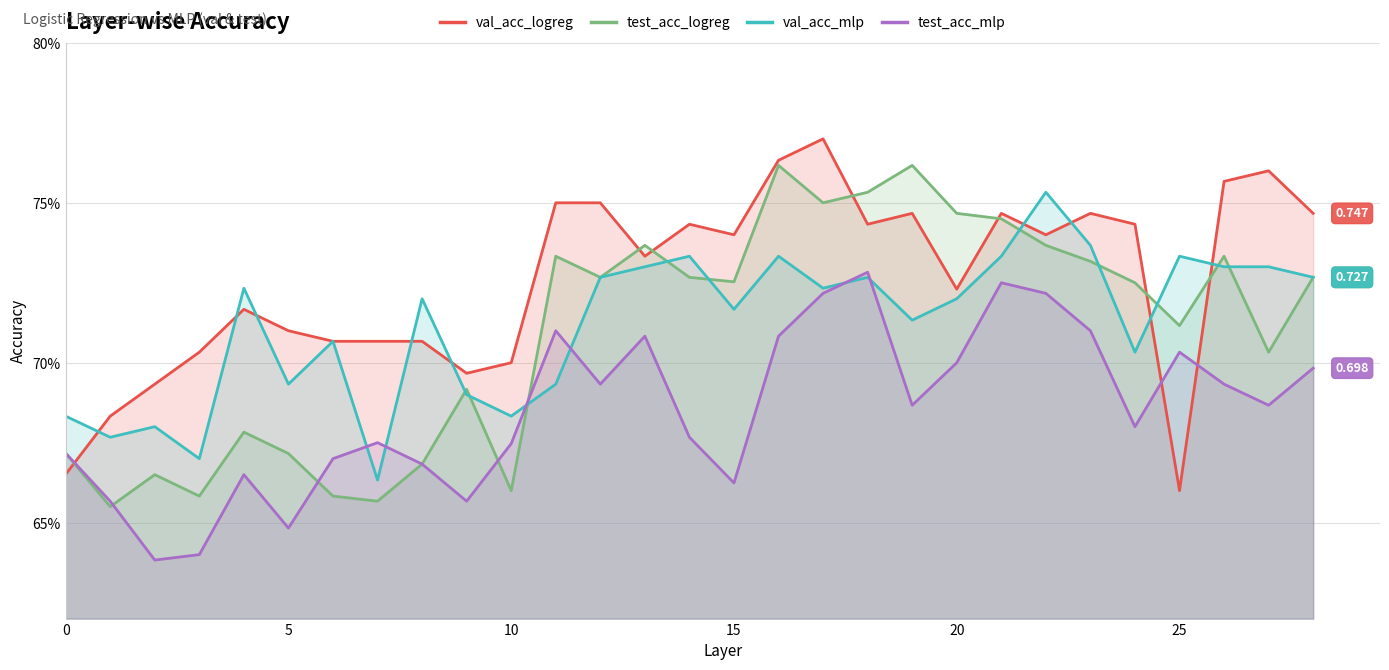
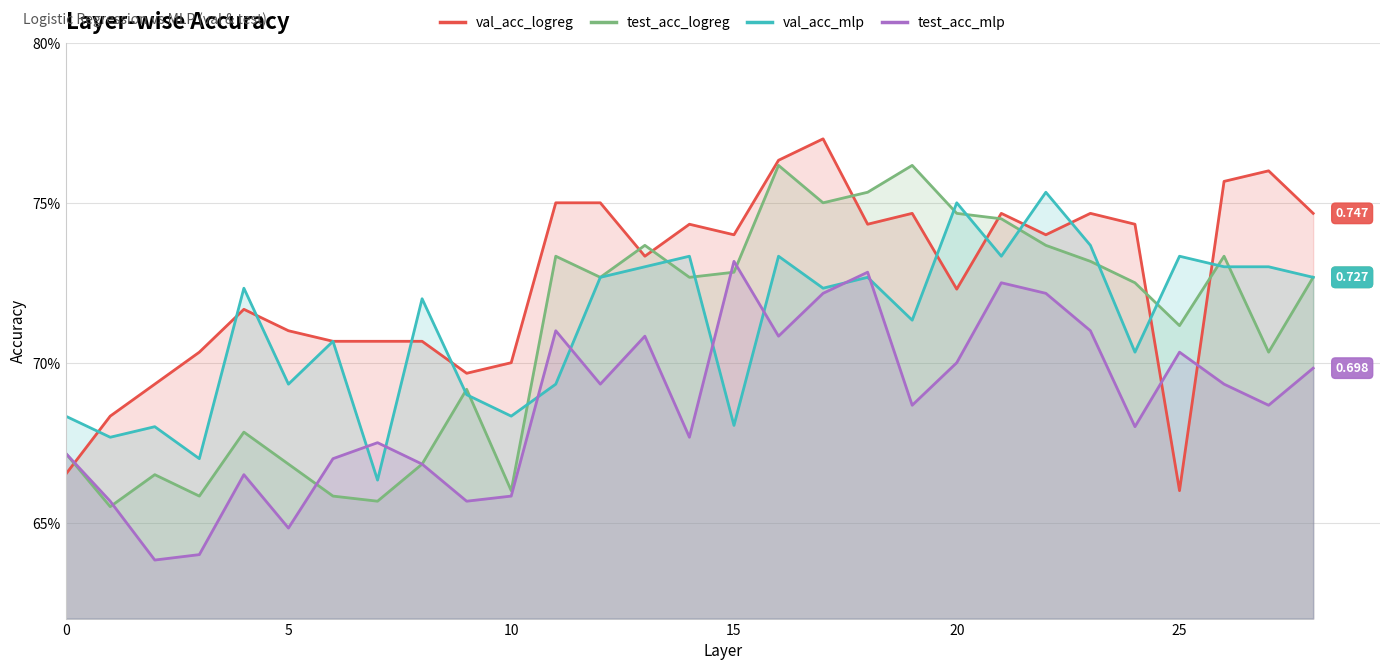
  {
    "val_acc_logreg": {
      "0": "66.5%",
      "5": "71.0%",
      "10": "70.0%",
      "15": "74.0%",
      "20": "72.3%",
      "25": "66.0%"
    },
    "test_acc_logreg": {
-     "5": "67.2%",
+     "5": "66.8%",
      "10": "66.0%",
-     "15": "72.5%",
+     "15": "72.8%",
      "20": "74.7%",
      "25": "71.2%"
    },
    "val_acc_mlp": {
      "0": "68.3%",
      "5": "69.3%",
      "10": "68.3%",
-     "15": "71.7%",
-     "20": "72.0%",
+     "15": "68.0%",
+     "20": "75.0%",
      "25": "73.3%"
    },
    "test_acc_mlp": {
      "5": "64.8%",
-     "10": "67.5%",
-     "15": "66.2%",
+     "10": "65.8%",
+     "15": "73.2%",
      "20": "70.0%",
      "25": "70.3%"
    }
  }
